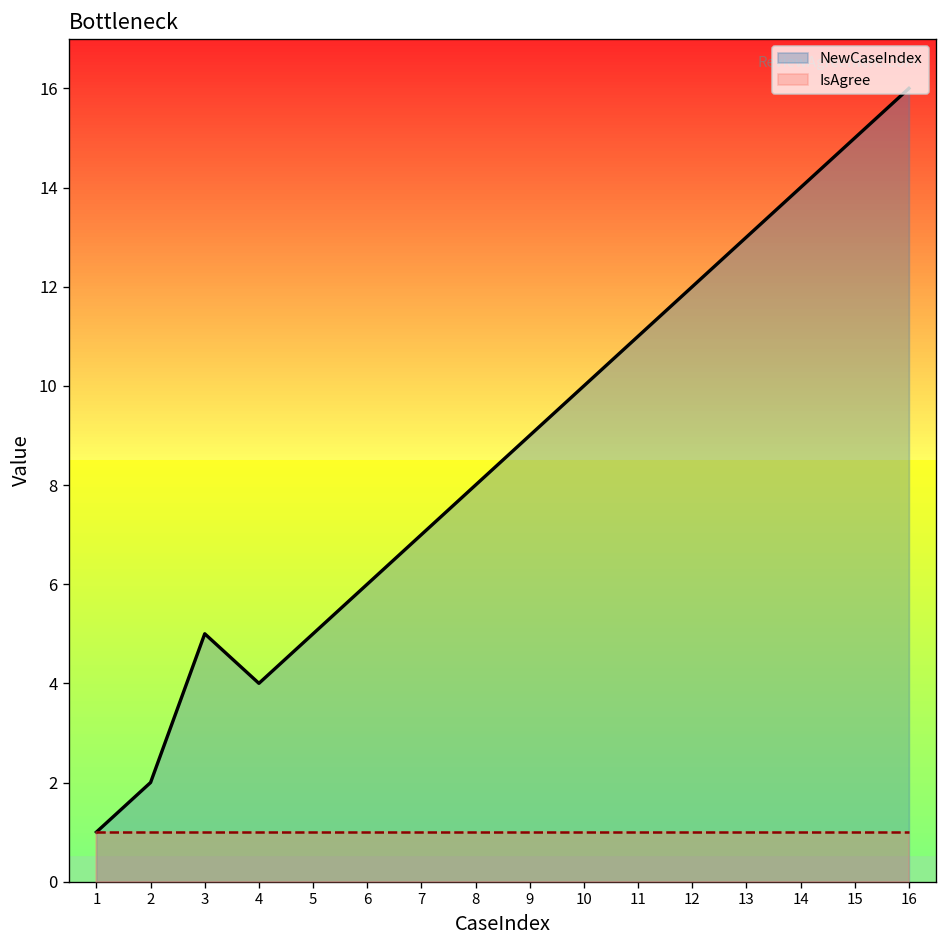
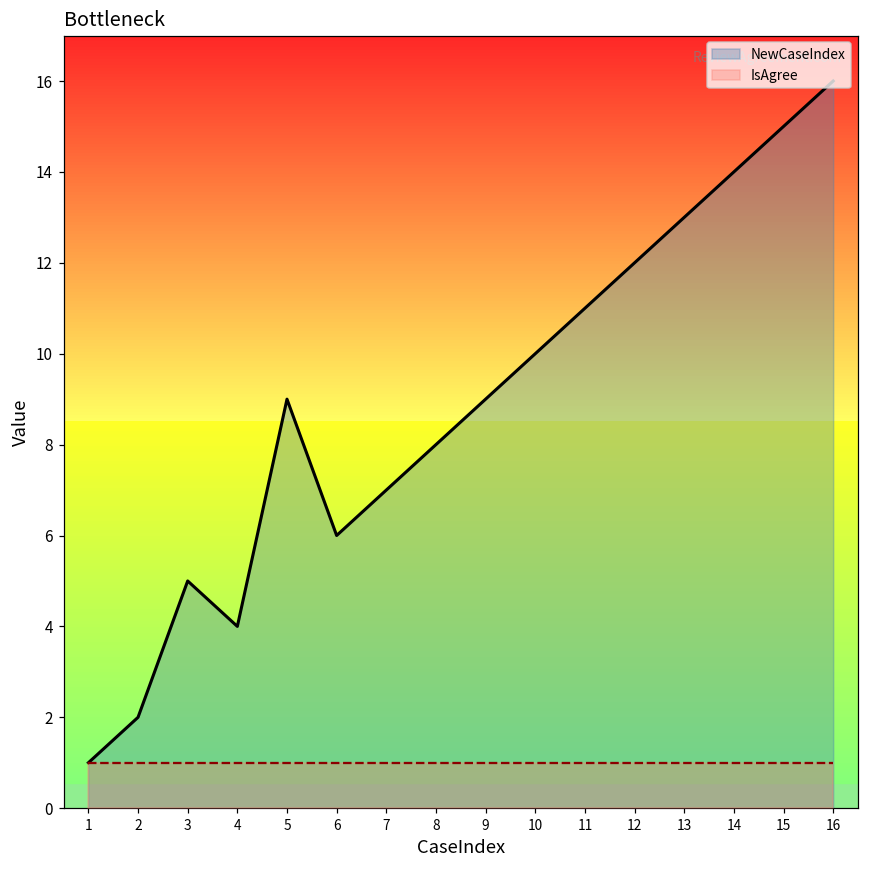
  {
    "NewCaseIndex": {
      "2": 2,
      "3": 5,
      "4": 4,
-     "5": 5,
+     "5": 9,
      "6": 6,
      "7": 7,
      "8": 8,
      "9": 9,
      "10": 10,
      "11": 11,
      "12": 12,
      "13": 13,
      "14": 14,
      "15": 15
    },
    "IsAgree": {
      "2": 1,
      "3": 1,
      "4": 1,
      "5": 1,
      "6": 1,
      "7": 1,
      "8": 1,
      "9": 1,
      "10": 1,
      "11": 1,
      "12": 1,
      "13": 1,
      "14": 1,
      "15": 1,
      "16": 1
    }
  }
